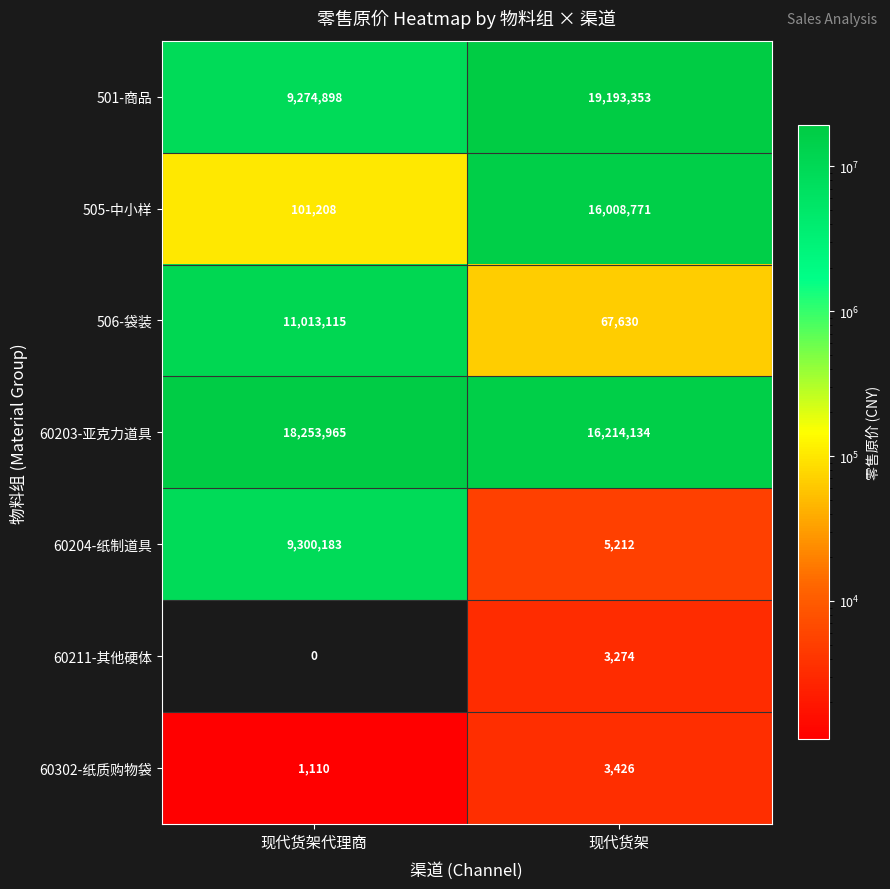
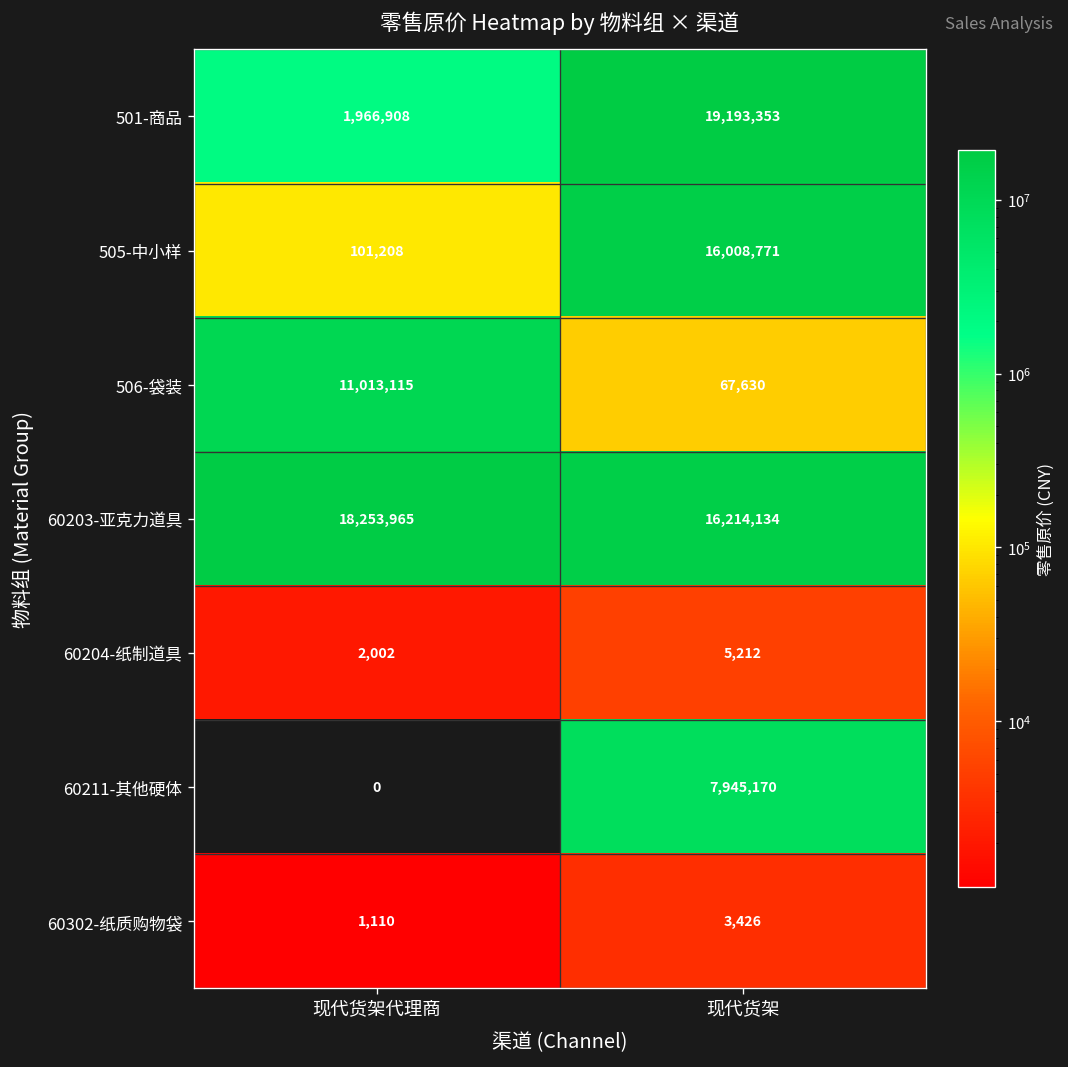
  {
    "501-商品": {
-     "现代货架代理商": "9,274,898",
+     "现代货架代理商": "1,966,908",
      "现代货架": "19,193,353"
    },
    "505-中小样": {
      "现代货架代理商": "101,208",
      "现代货架": "16,008,771"
    },
    "506-袋装": {
      "现代货架代理商": "11,013,115",
      "现代货架": "67,630"
    },
    "60203-亚克力道具": {
      "现代货架代理商": "18,253,965",
      "现代货架": "16,214,134"
    },
    "60204-纸制道具": {
-     "现代货架代理商": "9,300,183",
+     "现代货架代理商": "2,002",
      "现代货架": "5,212"
    },
    "60211-其他硬体": {
      "现代货架代理商": "0",
-     "现代货架": "3,274"
+     "现代货架": "7,945,170"
    },
    "60302-纸质购物袋": {
      "现代货架代理商": "1,110",
      "现代货架": "3,426"
    }
  }
